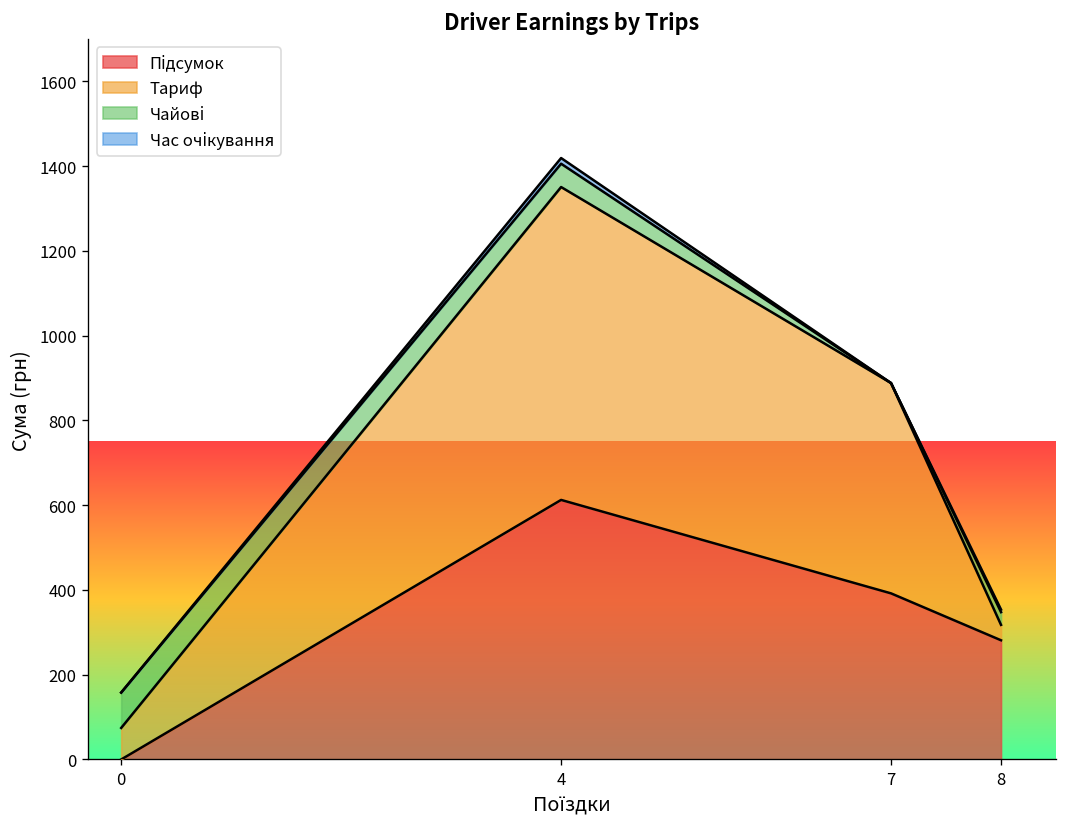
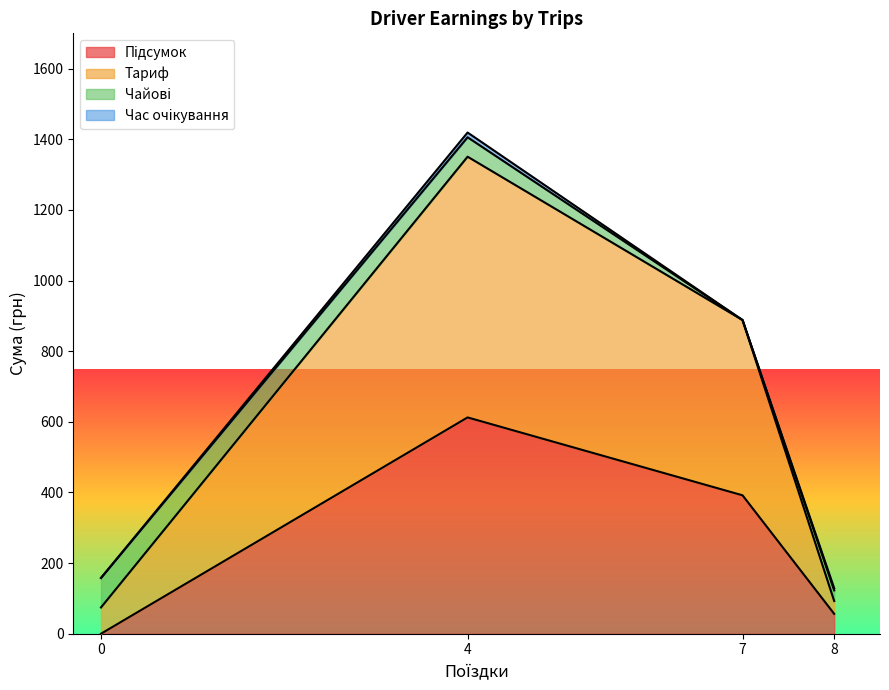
  {
    "Підсумок": {
      "0": 0,
      "4": 610,
      "7": 390,
-     "8": 280
+     "8": 60
    },
    "Тариф": {
      "0": 70,
      "4": 740,
      "8": 40
    },
    "Чайові": {
      "4": 60
    },
    "Час очікування": {
      "4": 10
    }
  }
